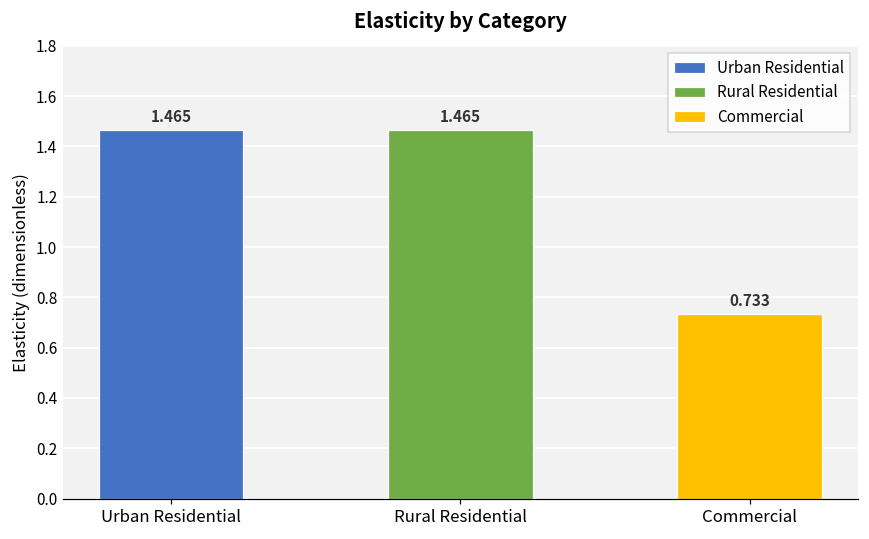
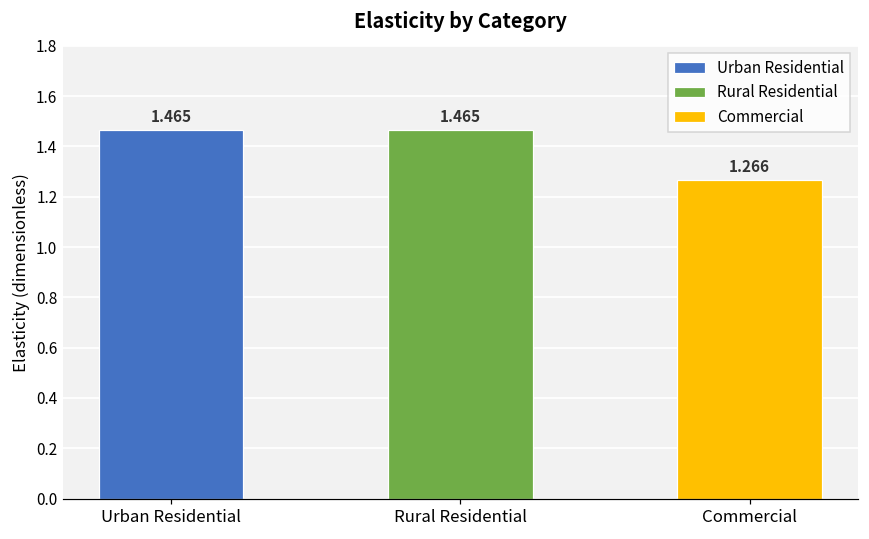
  {
    "Urban Residential": 1.465,
    "Rural Residential": 1.465,
-   "Commercial": 0.733
+   "Commercial": 1.266
  }
